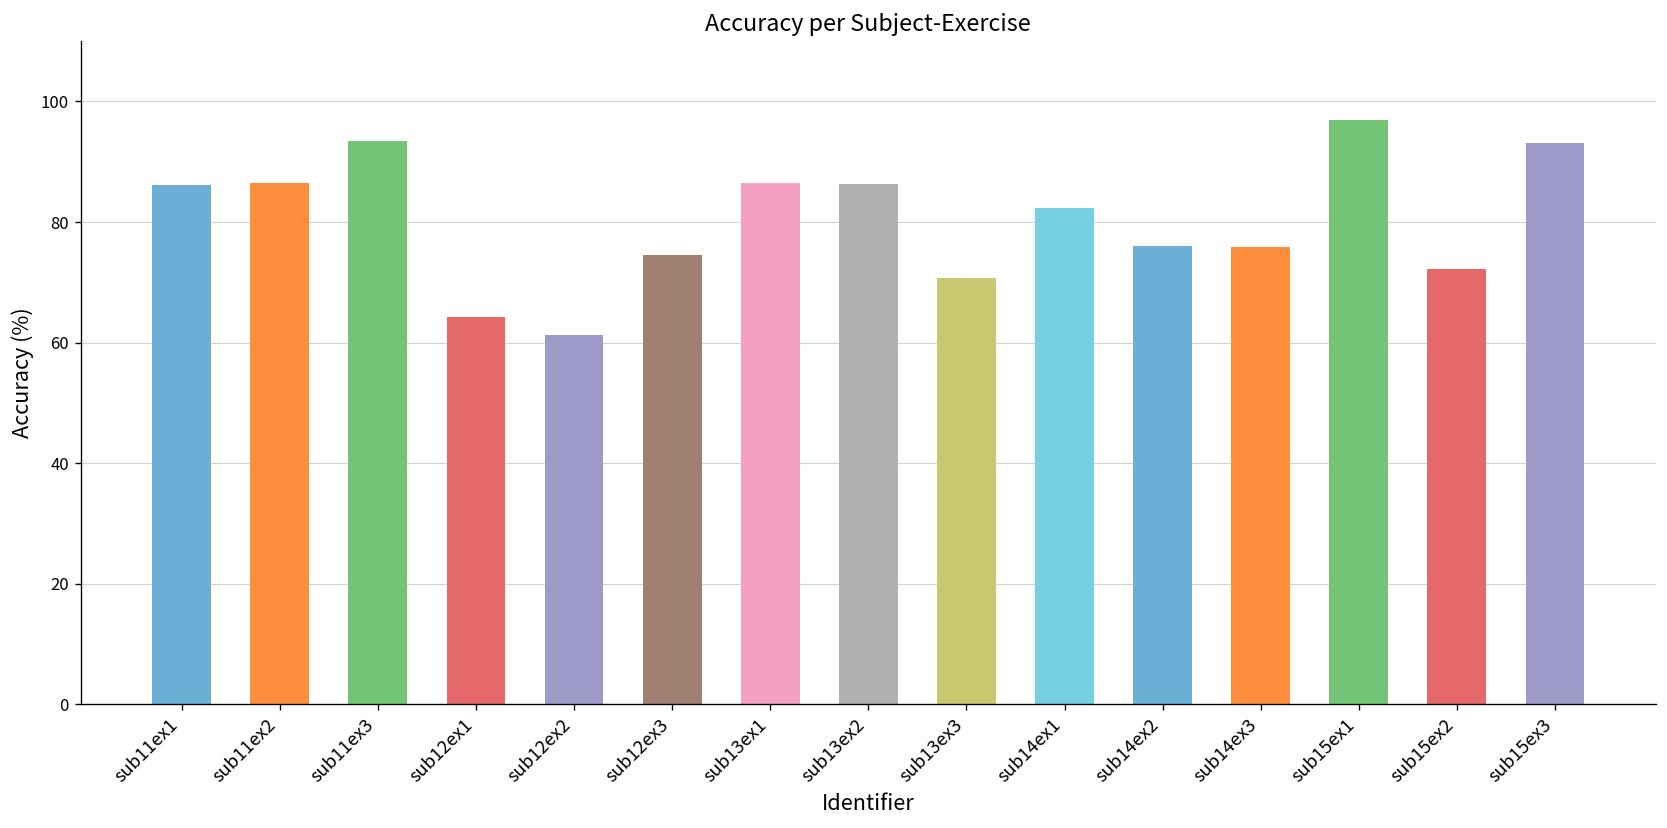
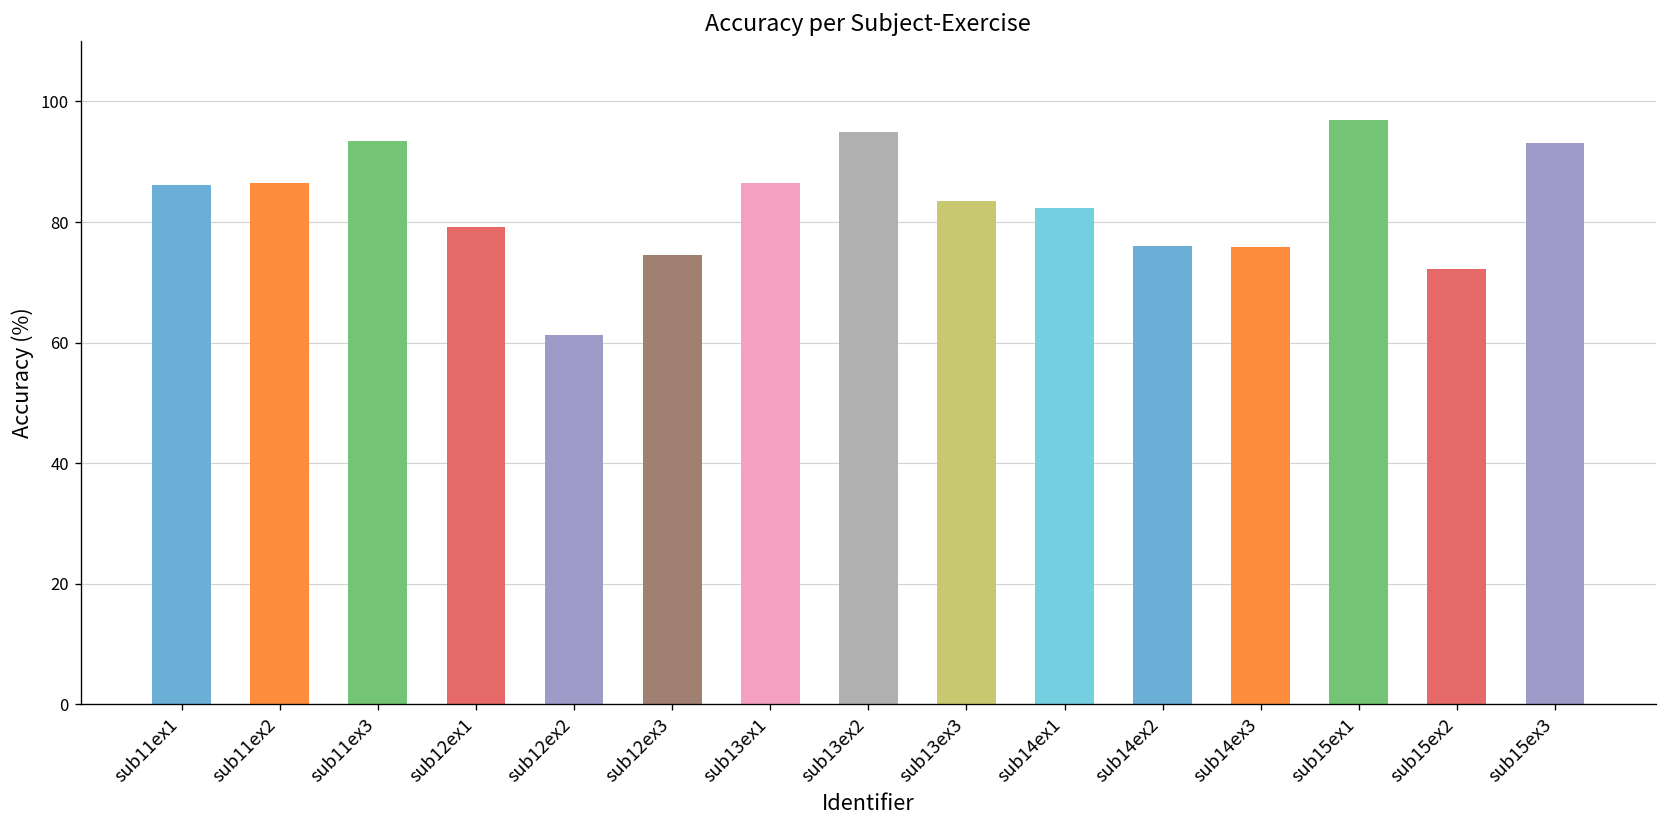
  {
    "sub11ex1": 86,
    "sub11ex2": 87,
    "sub11ex3": 93,
-   "sub12ex1": 64,
+   "sub12ex1": 79,
    "sub12ex2": 61,
    "sub12ex3": 75,
    "sub13ex1": 86,
-   "sub13ex2": 86,
-   "sub13ex3": 71,
+   "sub13ex2": 95,
+   "sub13ex3": 83,
    "sub14ex1": 82,
    "sub14ex2": 76,
    "sub14ex3": 76,
    "sub15ex1": 97,
    "sub15ex2": 72,
    "sub15ex3": 93
  }
